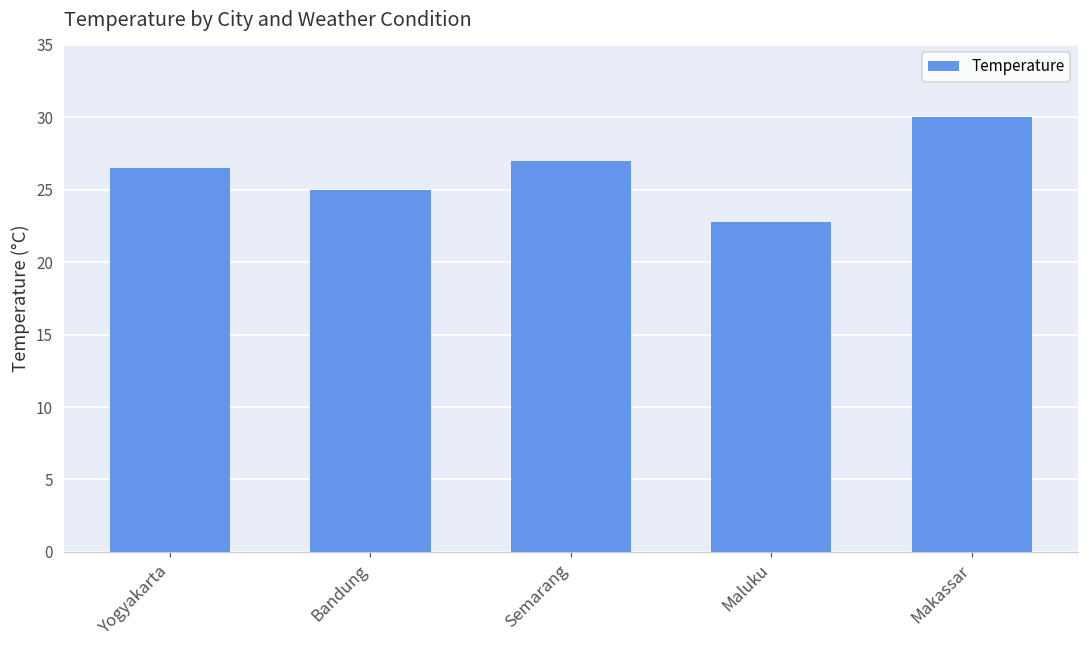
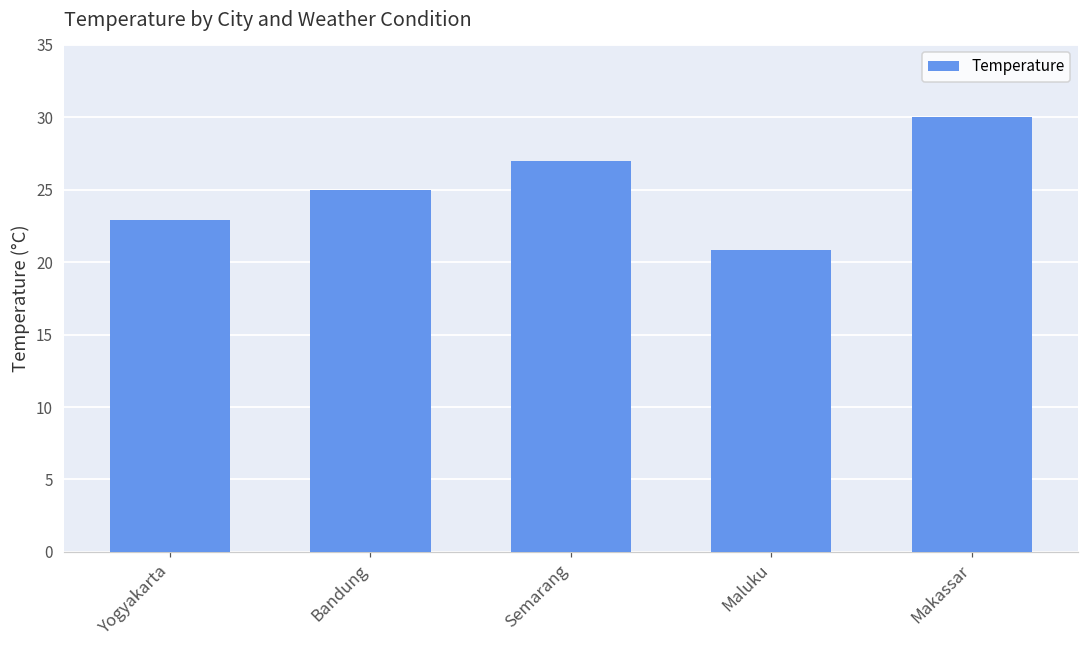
  {
-   "Yogyakarta": 26.5,
+   "Yogyakarta": 22.9,
    "Bandung": 25.0,
    "Semarang": 27.0,
-   "Maluku": 22.8,
+   "Maluku": 20.9,
    "Makassar": 30.0
  }
